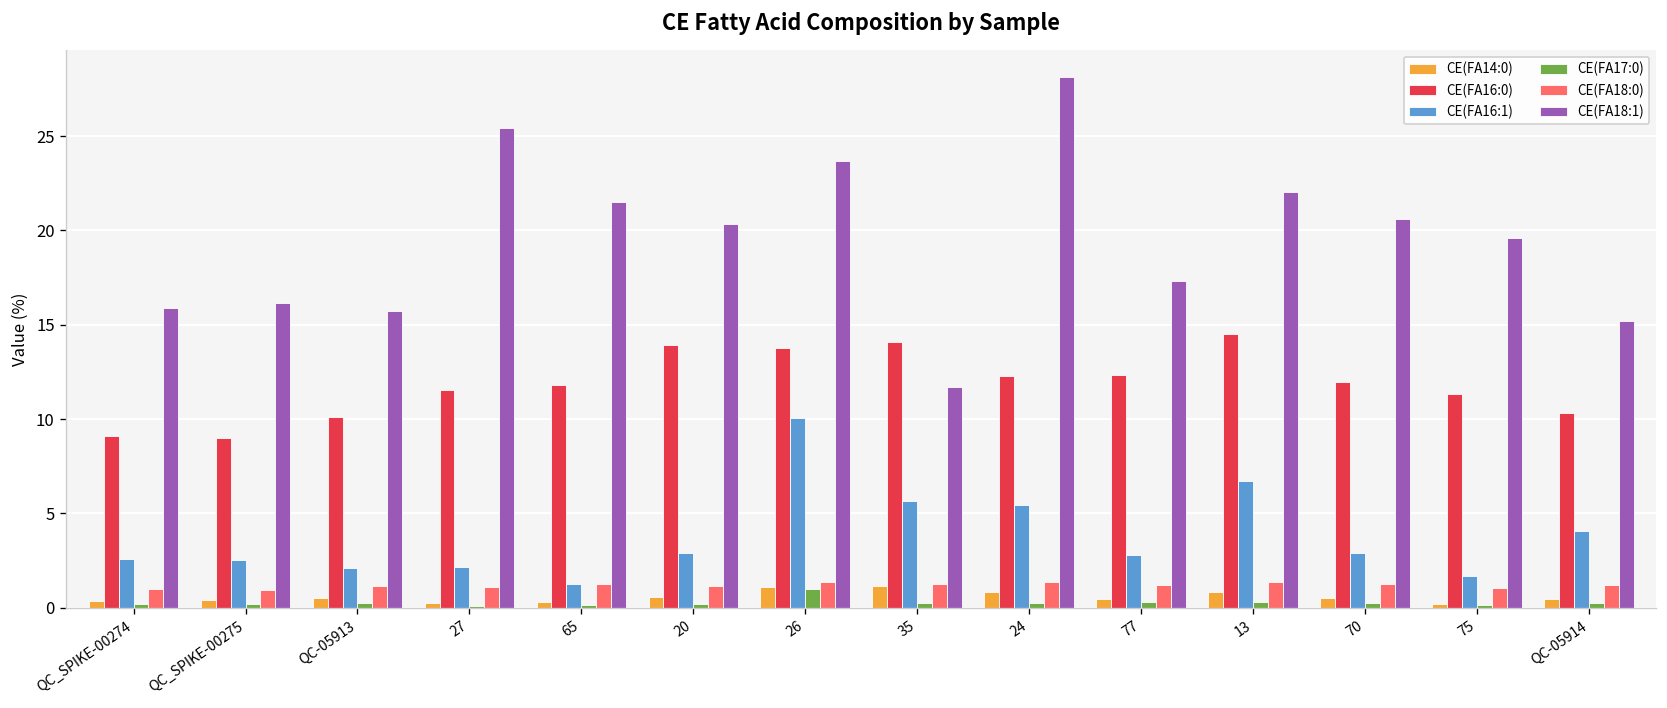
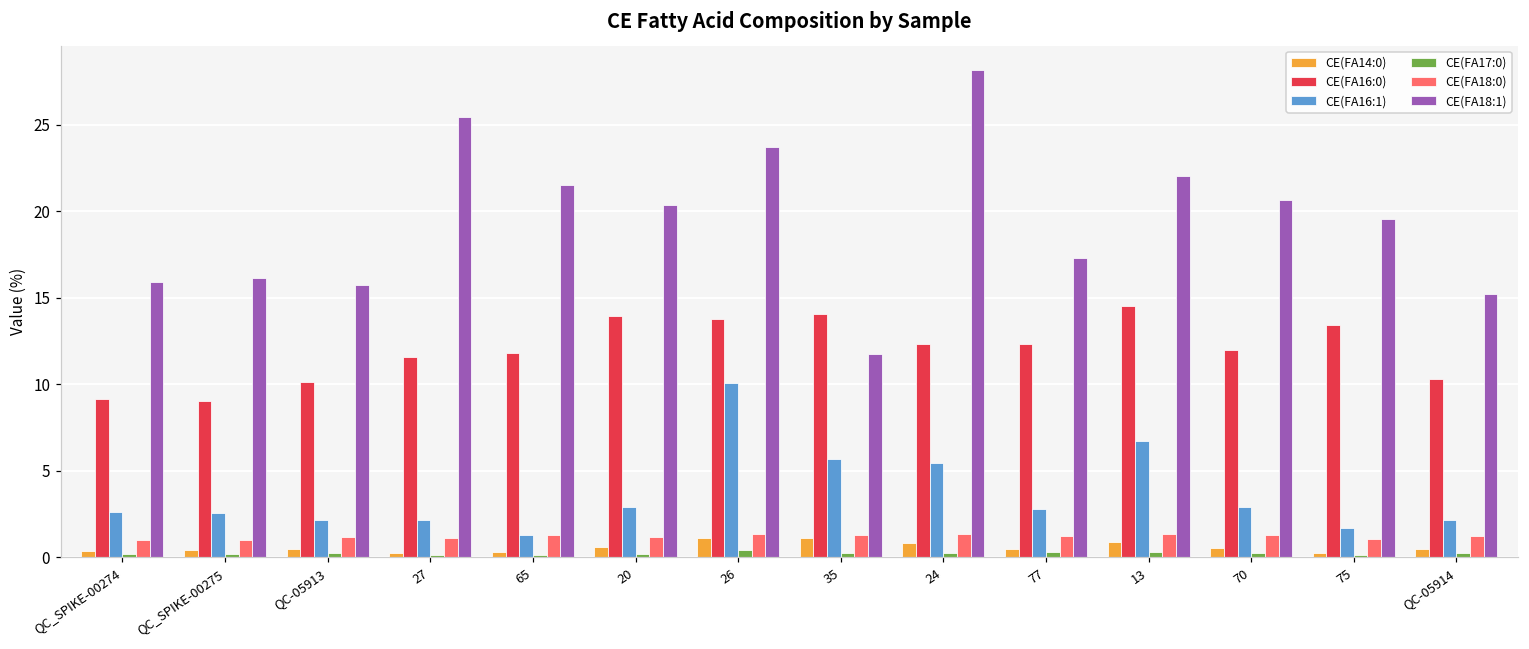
  {
    "CE(FA14:0)": {
      "QC_SPIKE-00274": 0.3,
      "QC_SPIKE-00275": 0.4,
      "QC-05913": 0.5,
      "27": 0.3,
      "65": 0.3,
      "20": 0.6,
      "26": 1.1,
      "35": 1.1,
      "24": 0.8,
      "77": 0.5,
      "13": 0.9,
      "70": 0.5,
      "75": 0.2,
      "QC-05914": 0.5
    },
    "CE(FA16:0)": {
      "QC_SPIKE-00274": 9.1,
      "QC_SPIKE-00275": 9.0,
      "QC-05913": 10.1,
      "27": 11.6,
      "65": 11.8,
      "20": 14.0,
      "26": 13.7,
      "35": 14.1,
      "24": 12.3,
      "77": 12.3,
      "13": 14.5,
      "70": 11.9,
-     "75": 11.3,
+     "75": 13.4,
      "QC-05914": 10.3
    },
    "CE(FA16:1)": {
      "QC_SPIKE-00274": 2.6,
      "QC_SPIKE-00275": 2.5,
      "QC-05913": 2.1,
      "27": 2.2,
      "65": 1.3,
      "20": 2.9,
      "26": 10.0,
      "35": 5.7,
      "24": 5.5,
      "77": 2.8,
      "13": 6.7,
      "70": 2.9,
      "75": 1.7,
-     "QC-05914": 4.1
+     "QC-05914": 2.2
    },
    "CE(FA17:0)": {
      "QC_SPIKE-00274": 0.2,
      "QC_SPIKE-00275": 0.2,
      "QC-05913": 0.2,
      "20": 0.2,
-     "26": 1.0,
+     "26": 0.4,
      "35": 0.2,
      "24": 0.2,
      "77": 0.3,
      "13": 0.3,
      "70": 0.2,
      "QC-05914": 0.2
    },
    "CE(FA18:0)": {
      "QC_SPIKE-00274": 1.0,
      "QC_SPIKE-00275": 1.0,
      "QC-05913": 1.2,
      "27": 1.1,
      "65": 1.3,
      "20": 1.1,
      "26": 1.3,
      "35": 1.3,
      "24": 1.3,
      "77": 1.2,
      "13": 1.4,
      "70": 1.3,
      "75": 1.0,
      "QC-05914": 1.2
    },
    "CE(FA18:1)": {
      "QC_SPIKE-00274": 15.9,
      "QC_SPIKE-00275": 16.1,
      "QC-05913": 15.7,
      "27": 25.4,
      "65": 21.5,
      "20": 20.4,
      "26": 23.7,
      "35": 11.7,
      "24": 28.2,
      "77": 17.3,
      "13": 22.0,
      "70": 20.6,
      "75": 19.6,
      "QC-05914": 15.2
    }
  }
